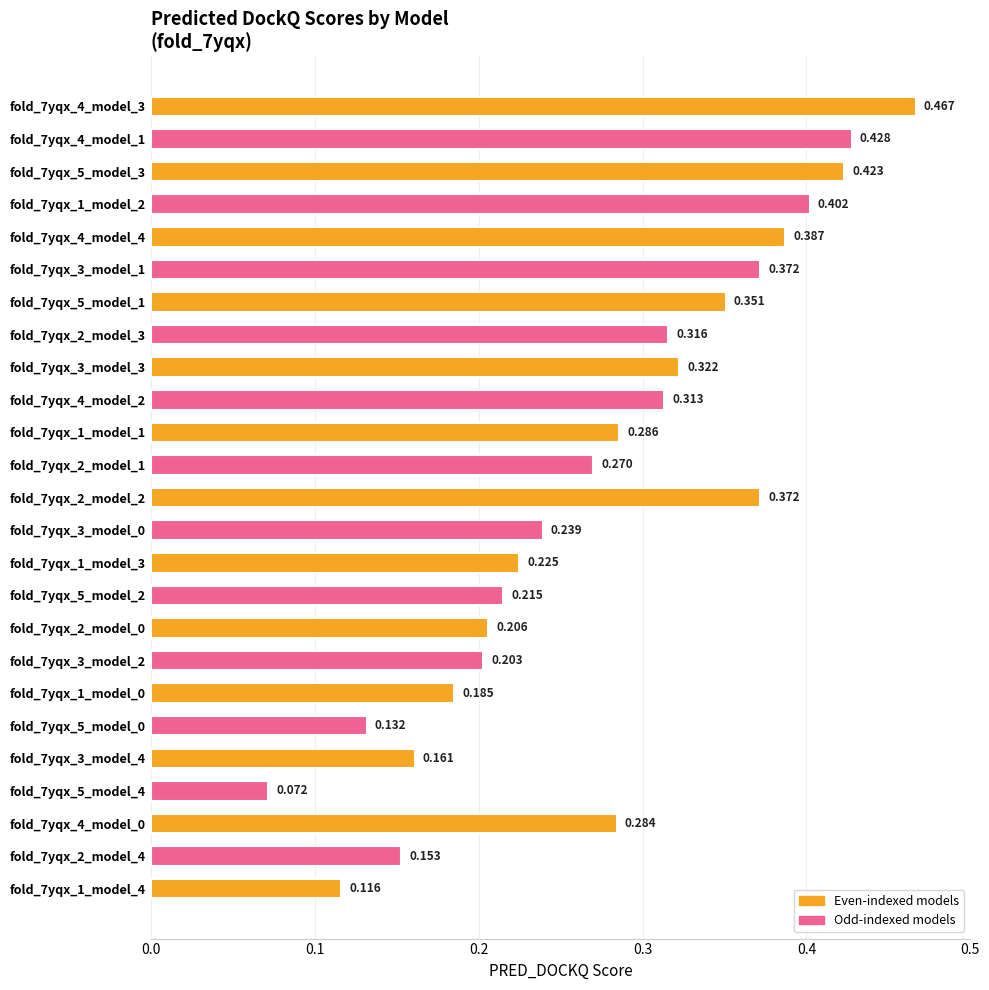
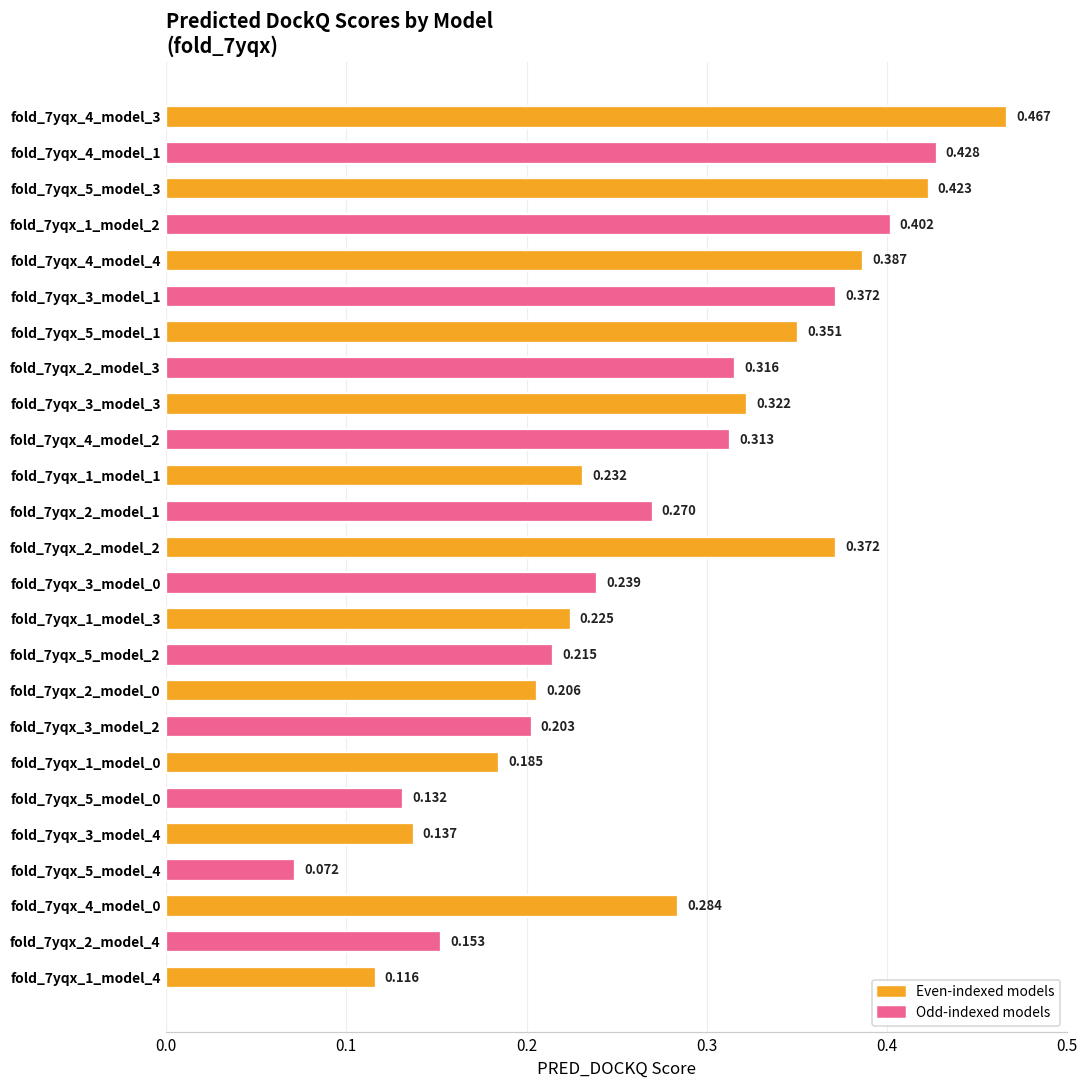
  {
    "fold_7yqx_4_model_3": 0.467,
    "fold_7yqx_4_model_1": 0.428,
    "fold_7yqx_5_model_3": 0.423,
    "fold_7yqx_1_model_2": 0.402,
    "fold_7yqx_4_model_4": 0.387,
    "fold_7yqx_3_model_1": 0.372,
    "fold_7yqx_5_model_1": 0.351,
    "fold_7yqx_2_model_3": 0.316,
    "fold_7yqx_3_model_3": 0.322,
    "fold_7yqx_4_model_2": 0.313,
-   "fold_7yqx_1_model_1": 0.286,
+   "fold_7yqx_1_model_1": 0.232,
    "fold_7yqx_2_model_1": 0.270,
    "fold_7yqx_2_model_2": 0.372,
    "fold_7yqx_3_model_0": 0.239,
    "fold_7yqx_1_model_3": 0.225,
    "fold_7yqx_5_model_2": 0.215,
    "fold_7yqx_2_model_0": 0.206,
    "fold_7yqx_3_model_2": 0.203,
    "fold_7yqx_1_model_0": 0.185,
    "fold_7yqx_5_model_0": 0.132,
-   "fold_7yqx_3_model_4": 0.161,
+   "fold_7yqx_3_model_4": 0.137,
    "fold_7yqx_5_model_4": 0.072,
    "fold_7yqx_4_model_0": 0.284,
    "fold_7yqx_2_model_4": 0.153,
    "fold_7yqx_1_model_4": 0.116
  }
